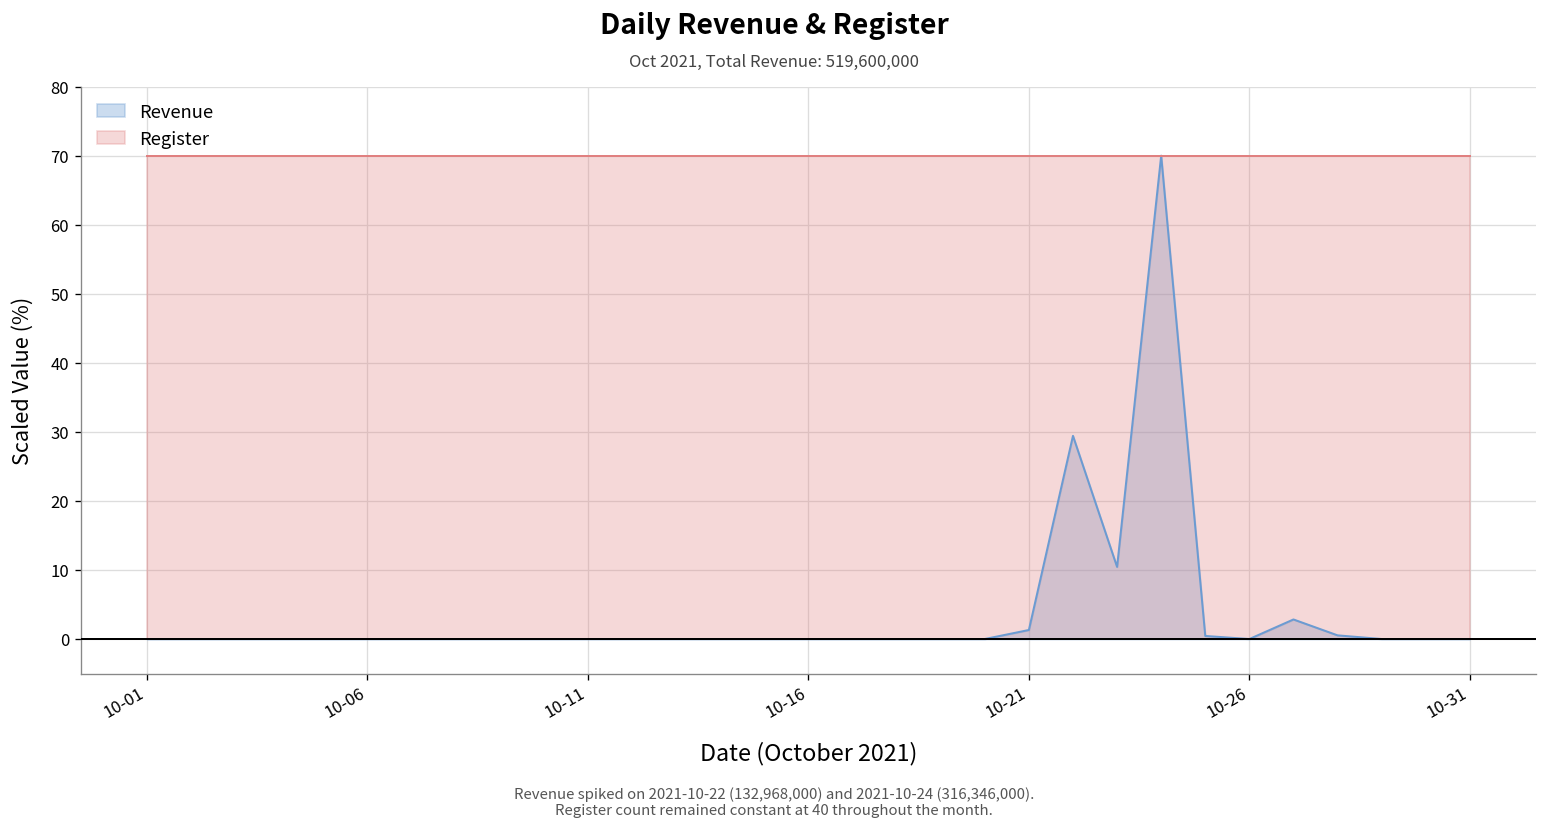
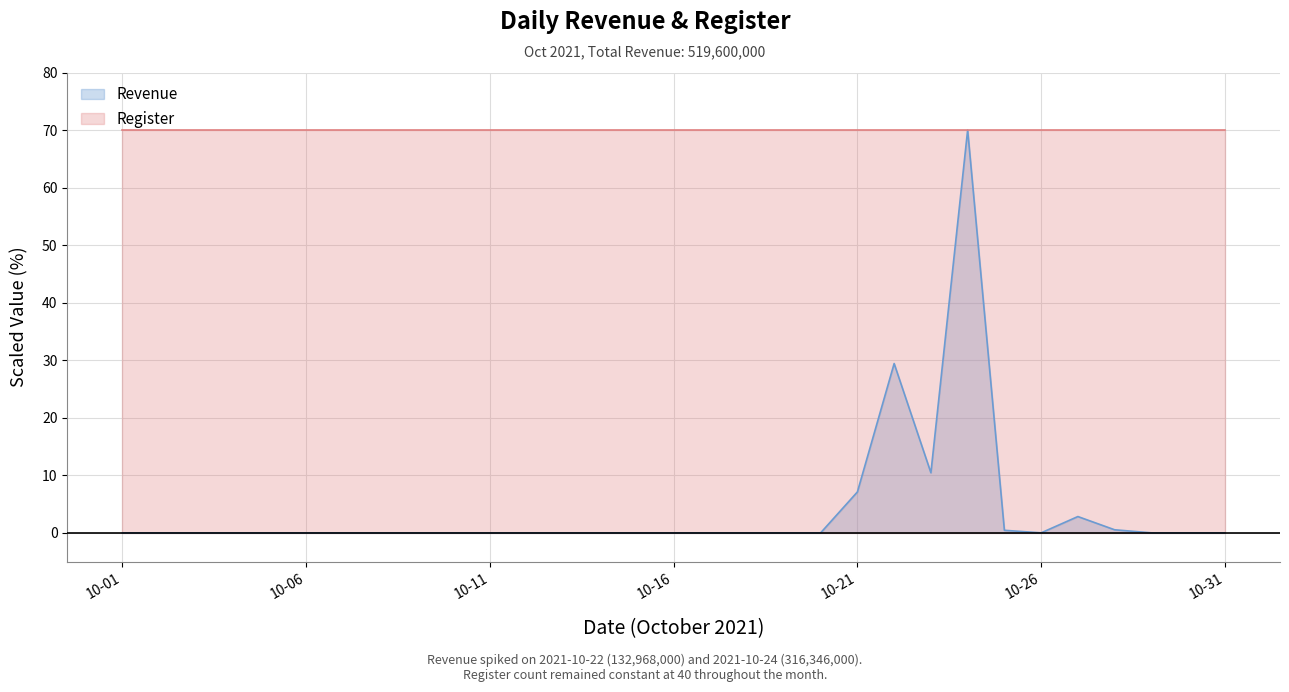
  {
    "Revenue": {
      "10-01": 0,
      "10-06": 0,
      "10-11": 0,
      "10-16": 0,
-     "10-21": 1,
+     "10-21": 7,
      "10-26": 0,
      "10-31": 0
    },
    "Register": {
      "10-01": 70,
      "10-06": 70,
      "10-11": 70,
      "10-16": 70,
      "10-21": 70,
      "10-26": 70,
      "10-31": 70
    }
  }
